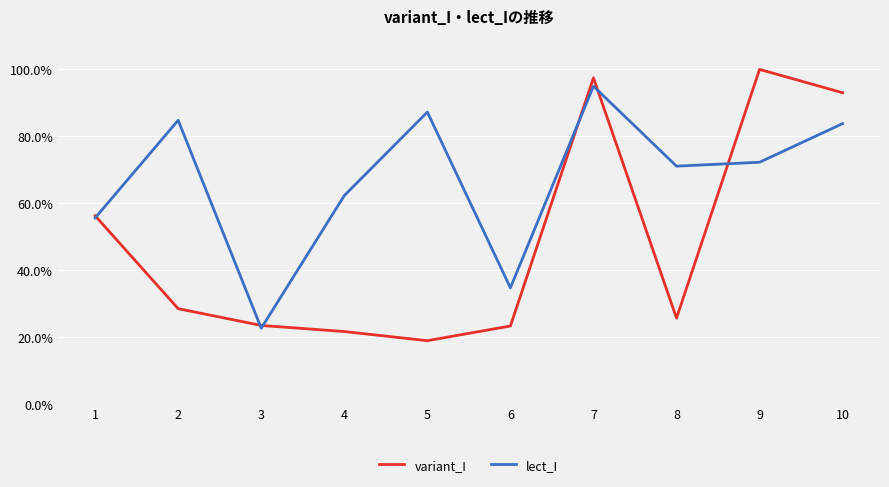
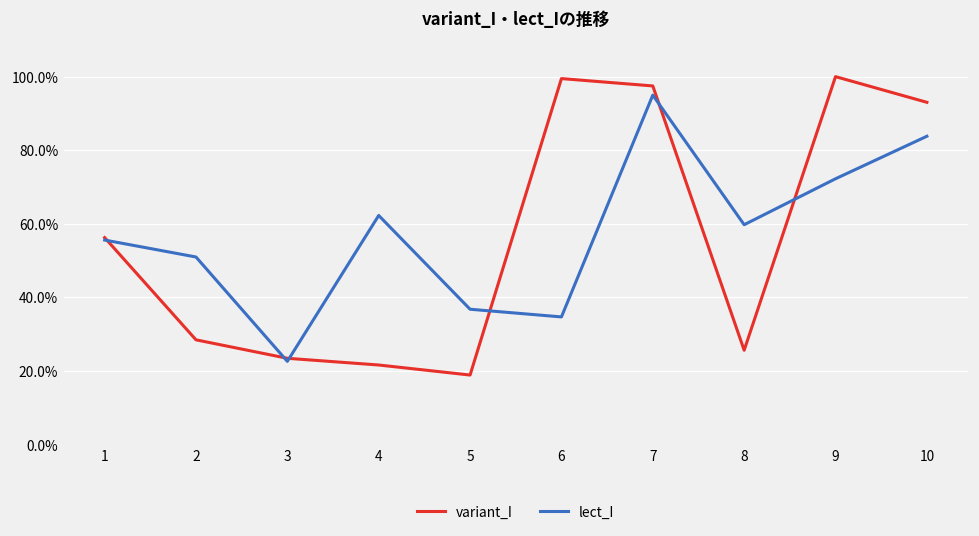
  {
    "variant_I": {
      "2": "28%",
      "3": "23%",
      "4": "22%",
      "5": "19%",
-     "6": "23%",
+     "6": "99%",
      "7": "97%",
      "8": "26%",
      "9": "100%",
      "10": "93%"
    },
    "lect_I": {
-     "2": "85%",
+     "2": "51%",
      "3": "23%",
      "4": "62%",
-     "5": "87%",
+     "5": "37%",
      "6": "35%",
      "7": "95%",
-     "8": "71%",
+     "8": "60%",
      "9": "72%",
      "10": "84%"
    }
  }
